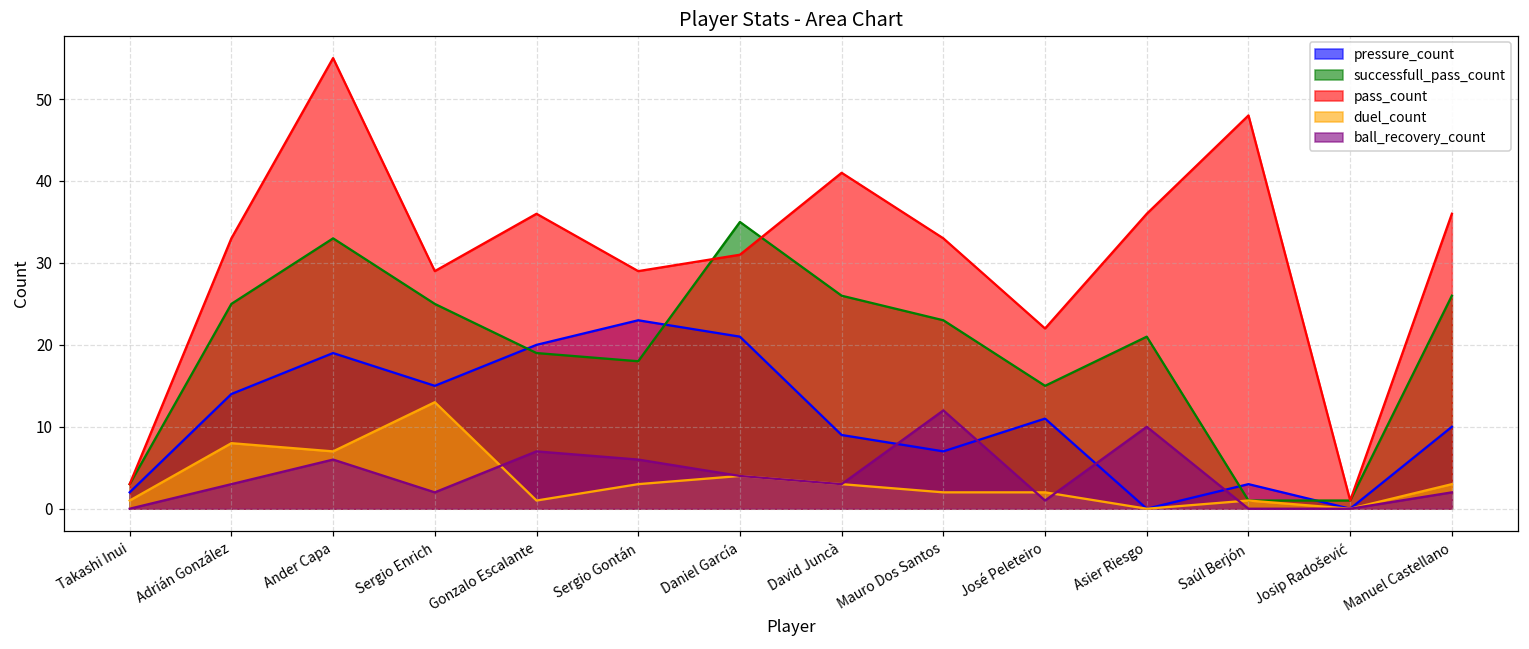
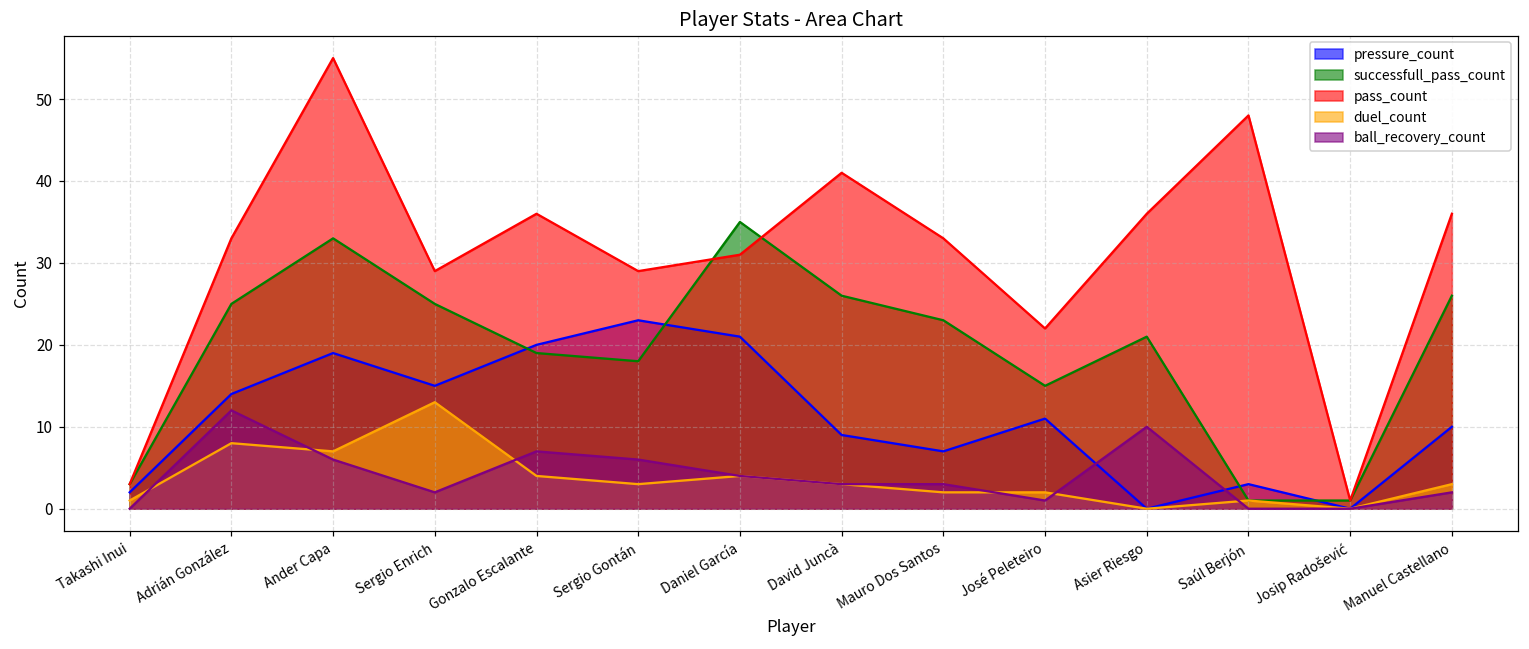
  {
    "pressure_count": {
      "Takashi Inui": 2,
      "Adrián González": 14,
      "Ander Capa": 19,
      "Sergio Enrich": 15,
      "Gonzalo Escalante": 20,
      "Sergio Gontán": 23,
      "Daniel García": 21,
      "David Juncà": 9,
      "Mauro Dos Santos": 7,
      "José Peleteiro": 11,
      "Saúl Berjón": 3,
      "Manuel Castellano": 10
    },
    "successfull_pass_count": {
      "Adrián González": 25,
      "Ander Capa": 33,
      "Sergio Enrich": 25,
      "Gonzalo Escalante": 19,
      "Sergio Gontán": 18,
      "Daniel García": 35,
      "David Juncà": 26,
      "Mauro Dos Santos": 23,
      "José Peleteiro": 15,
      "Asier Riesgo": 21,
      "Manuel Castellano": 26
    },
    "pass_count": {
      "Adrián González": 33,
      "Ander Capa": 55,
      "Sergio Enrich": 29,
      "Gonzalo Escalante": 36,
      "Sergio Gontán": 29,
      "Daniel García": 31,
      "David Juncà": 41,
      "Mauro Dos Santos": 33,
      "José Peleteiro": 22,
      "Asier Riesgo": 36,
      "Saúl Berjón": 48,
      "Manuel Castellano": 36
    },
    "duel_count": {
      "Takashi Inui": 1,
      "Adrián González": 8,
      "Ander Capa": 7,
      "Sergio Enrich": 13,
-     "Gonzalo Escalante": 1,
+     "Gonzalo Escalante": 4,
      "Sergio Gontán": 3,
      "Mauro Dos Santos": 2,
      "José Peleteiro": 2,
      "Manuel Castellano": 3
    },
    "ball_recovery_count": {
      "Takashi Inui": 0,
-     "Adrián González": 3,
+     "Adrián González": 12,
      "Ander Capa": 6,
      "Sergio Enrich": 2,
      "Gonzalo Escalante": 7,
      "Sergio Gontán": 6,
-     "Mauro Dos Santos": 12,
+     "Mauro Dos Santos": 3,
      "José Peleteiro": 1,
      "Asier Riesgo": 10,
      "Saúl Berjón": 0,
      "Manuel Castellano": 2
    }
  }
